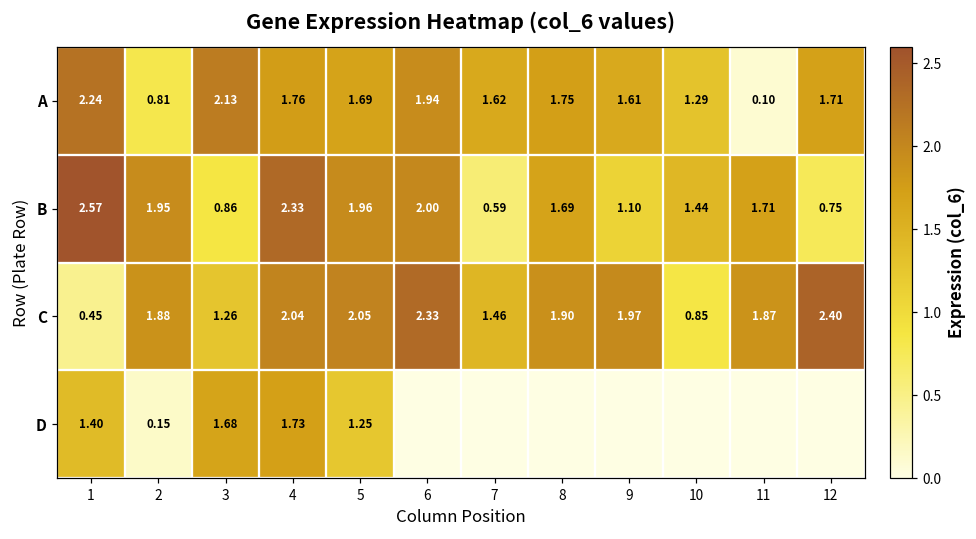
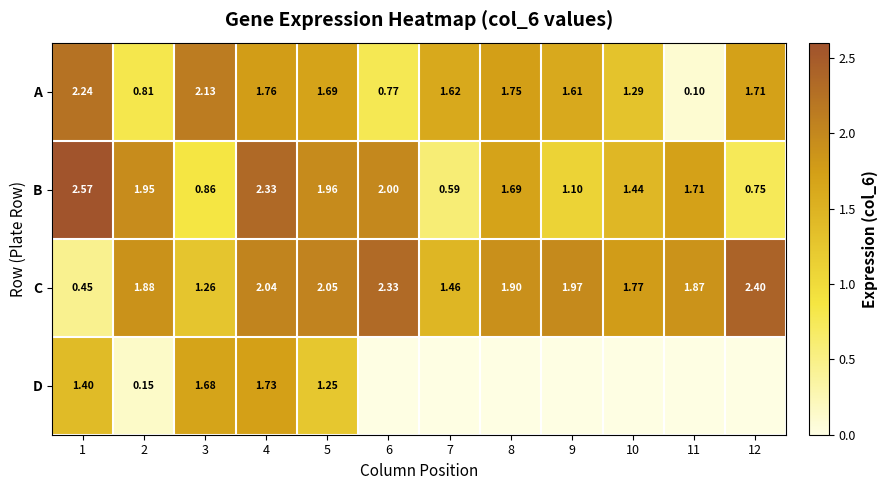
  {
    "A": {
      "1": 2.24,
      "2": 0.81,
      "3": 2.13,
      "4": 1.76,
      "5": 1.69,
-     "6": 1.94,
+     "6": 0.77,
      "7": 1.62,
      "8": 1.75,
      "9": 1.61,
      "10": 1.29,
      "11": 0.10,
      "12": 1.71
    },
    "B": {
      "1": 2.57,
      "2": 1.95,
      "3": 0.86,
      "4": 2.33,
      "5": 1.96,
      "6": 2.00,
      "7": 0.59,
      "8": 1.69,
      "9": 1.10,
      "10": 1.44,
      "11": 1.71,
      "12": 0.75
    },
    "C": {
      "1": 0.45,
      "2": 1.88,
      "3": 1.26,
      "4": 2.04,
      "5": 2.05,
      "6": 2.33,
      "7": 1.46,
      "8": 1.90,
      "9": 1.97,
-     "10": 0.85,
+     "10": 1.77,
      "11": 1.87,
      "12": 2.40
    },
    "D": {
      "1": 1.40,
      "2": 0.15,
      "3": 1.68,
      "4": 1.73,
      "5": 1.25
    }
  }
